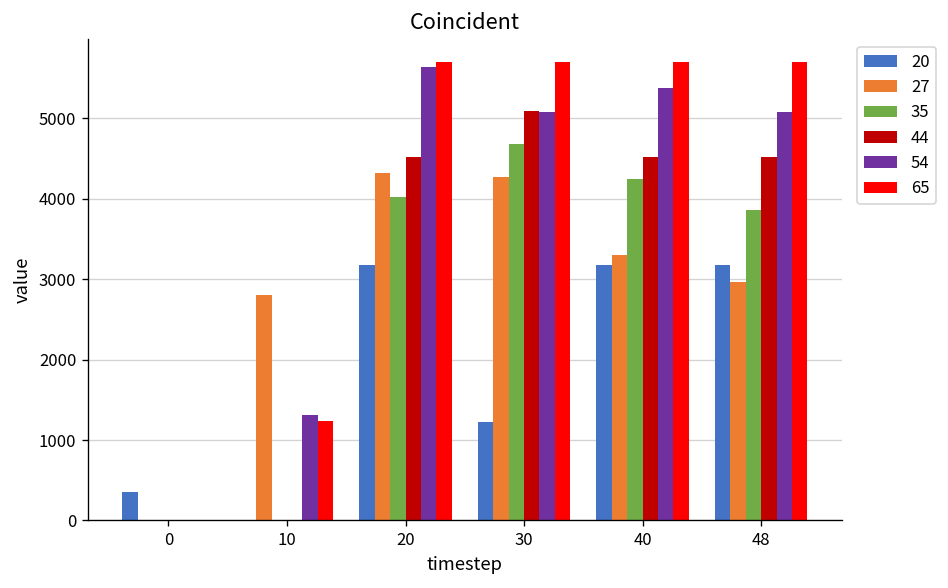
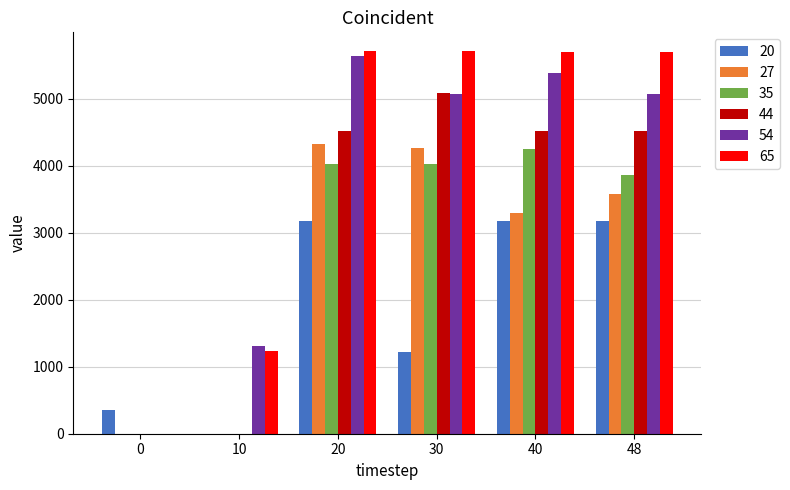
  {
    "20": {
      "0": 400,
      "10": 0,
      "20": 3200,
      "30": 1200,
      "40": 3200,
      "48": 3200
    },
    "27": {
      "0": 0,
-     "10": 2800,
+     "10": 0,
      "20": 4300,
      "30": 4300,
      "40": 3300,
-     "48": 3000
+     "48": 3600
    },
    "35": {
      "0": 0,
      "10": 0,
      "20": 4000,
-     "30": 4700,
+     "30": 4000,
      "40": 4200,
      "48": 3900
    },
    "44": {
      "0": 0,
      "10": 0,
      "20": 4500,
      "30": 5100,
      "40": 4500,
      "48": 4500
    },
    "54": {
      "0": 0,
      "10": 1300,
      "20": 5600,
      "30": 5100,
      "40": 5400,
      "48": 5100
    },
    "65": {
      "0": 0,
      "10": 1200,
      "20": 5700,
      "30": 5700,
      "40": 5700,
      "48": 5700
    }
  }
